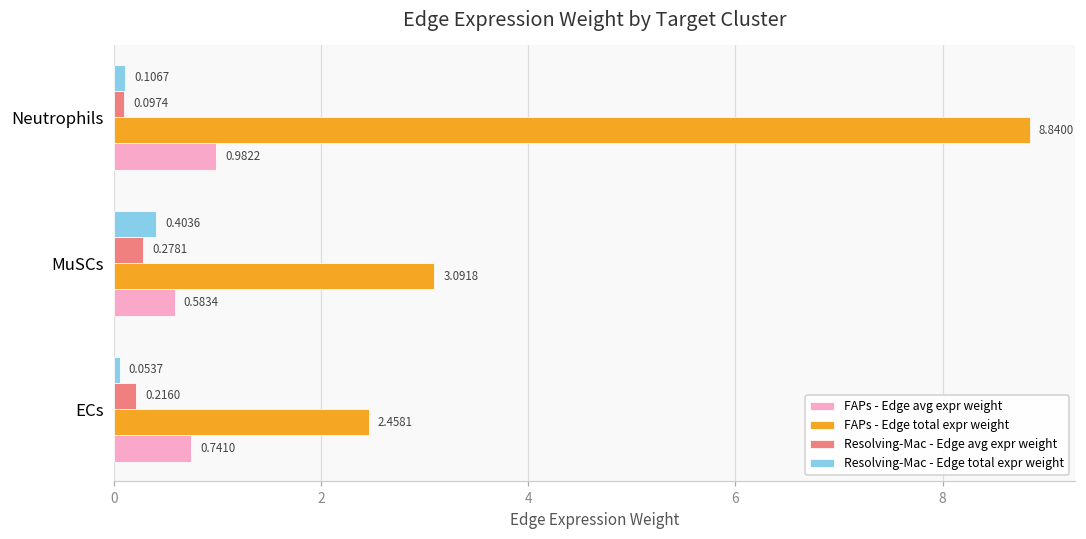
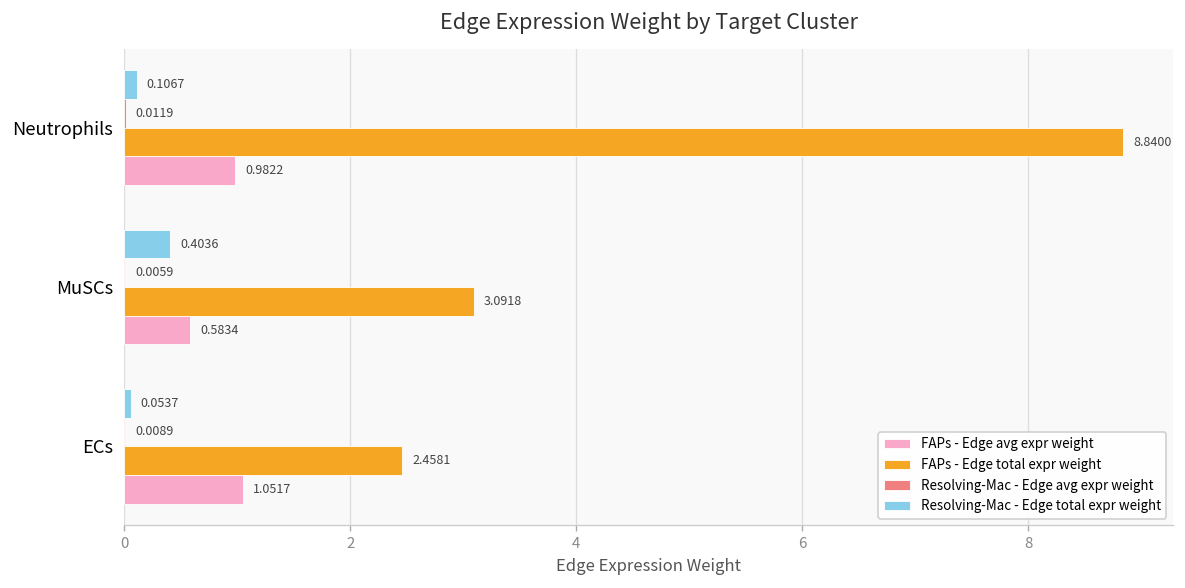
  {
    "FAPs - Edge avg expr weight": {
      "Neutrophils": 0.9822,
      "MuSCs": 0.5834,
-     "ECs": 0.7410
+     "ECs": 1.0517
    },
    "FAPs - Edge total expr weight": {
      "Neutrophils": 8.8400,
      "MuSCs": 3.0918,
      "ECs": 2.4581
    },
    "Resolving-Mac - Edge avg expr weight": {
-     "Neutrophils": 0.0974,
-     "MuSCs": 0.2781,
-     "ECs": 0.2160
+     "Neutrophils": 0.0119,
+     "MuSCs": 0.0059,
+     "ECs": 0.0089
    },
    "Resolving-Mac - Edge total expr weight": {
      "Neutrophils": 0.1067,
      "MuSCs": 0.4036,
      "ECs": 0.0537
    }
  }
